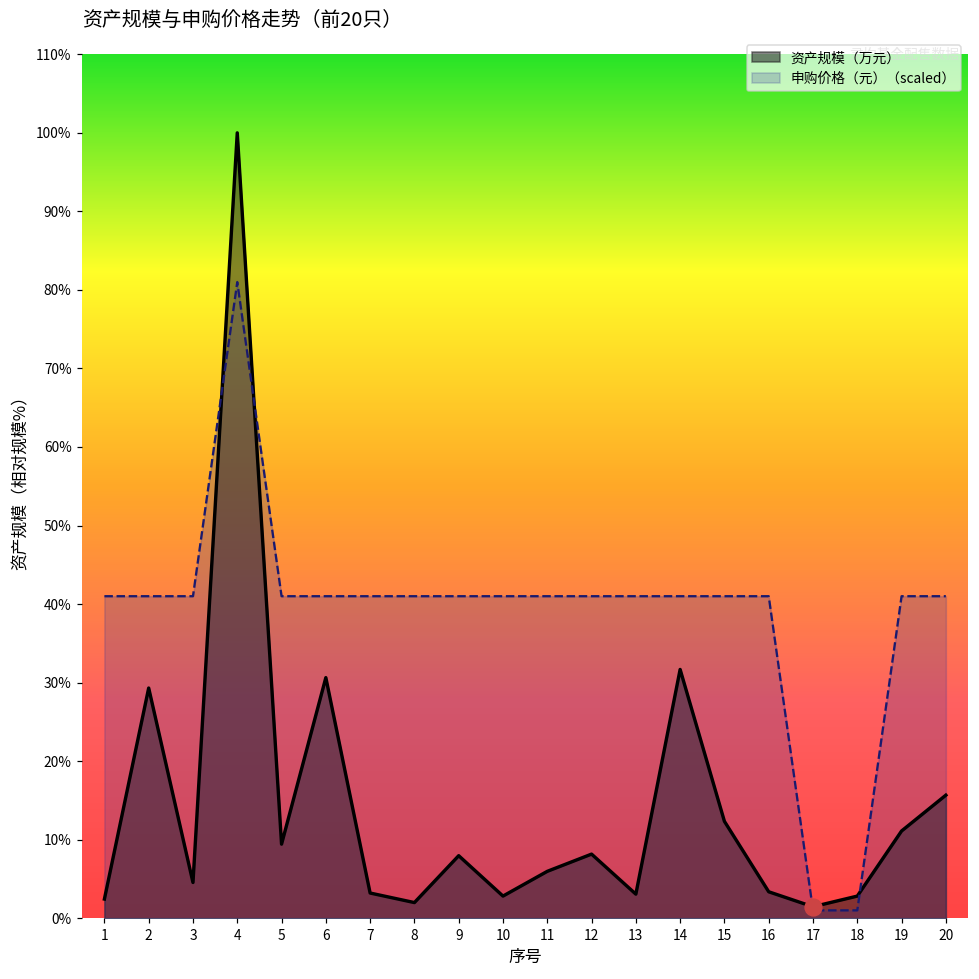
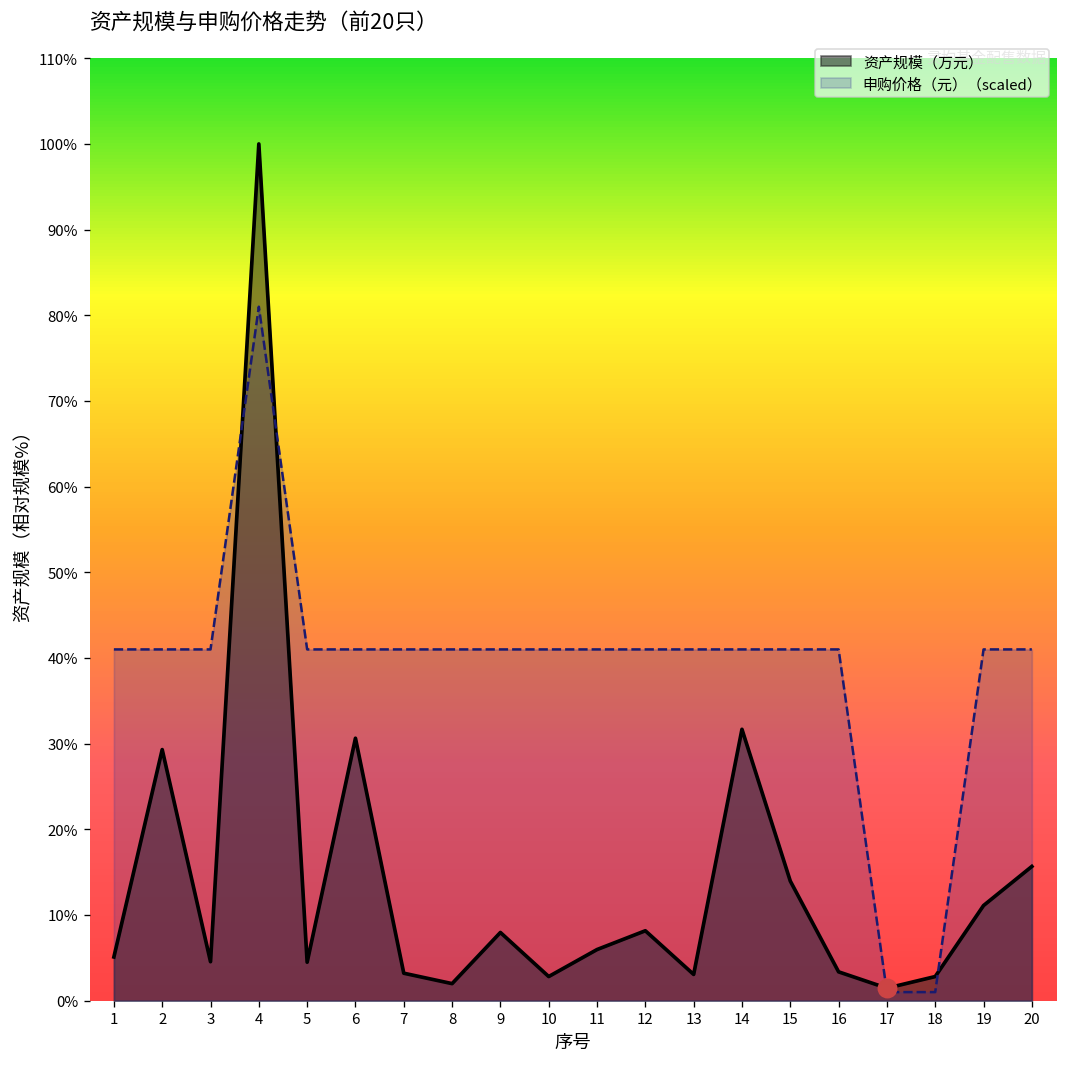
  {
    "资产规模（万元）": {
-     "1": "2%",
+     "1": "5%",
      "2": "29%",
      "3": "5%",
      "4": "100%",
-     "5": "9%",
+     "5": "4%",
      "6": "31%",
      "7": "3%",
      "8": "2%",
      "9": "8%",
      "10": "3%",
      "11": "6%",
      "12": "8%",
      "13": "3%",
      "14": "32%",
-     "15": "12%",
+     "15": "14%",
      "16": "3%",
      "18": "3%",
      "19": "11%",
      "20": "16%"
    },
    "申购价格（元）（scaled）": {
      "1": "41%",
      "2": "41%",
      "3": "41%",
      "4": "81%",
      "5": "41%",
      "6": "41%",
      "7": "41%",
      "8": "41%",
      "9": "41%",
      "10": "41%",
      "11": "41%",
      "12": "41%",
      "13": "41%",
      "14": "41%",
      "15": "41%",
      "16": "41%",
      "17": "1%",
      "18": "1%",
      "19": "41%",
      "20": "41%"
    }
  }
